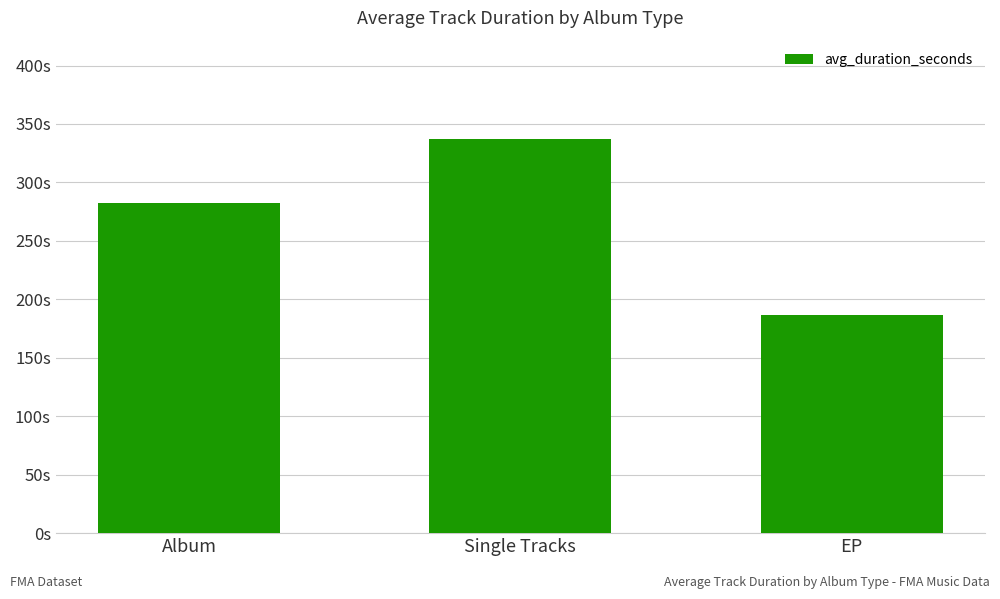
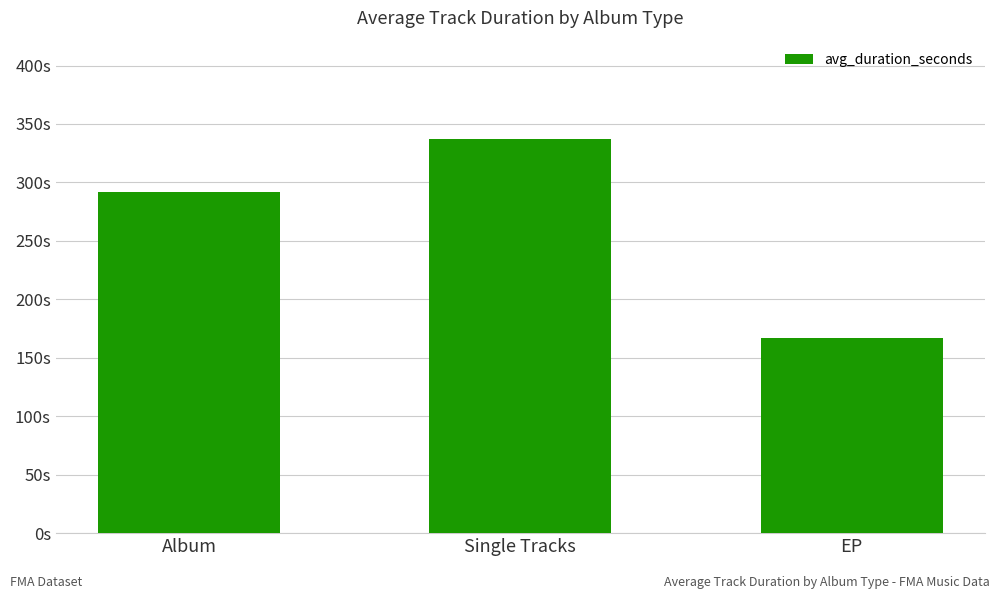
  {
-   "Album": "282s",
+   "Album": "292s",
    "Single Tracks": "337s",
-   "EP": "187s"
+   "EP": "167s"
  }
